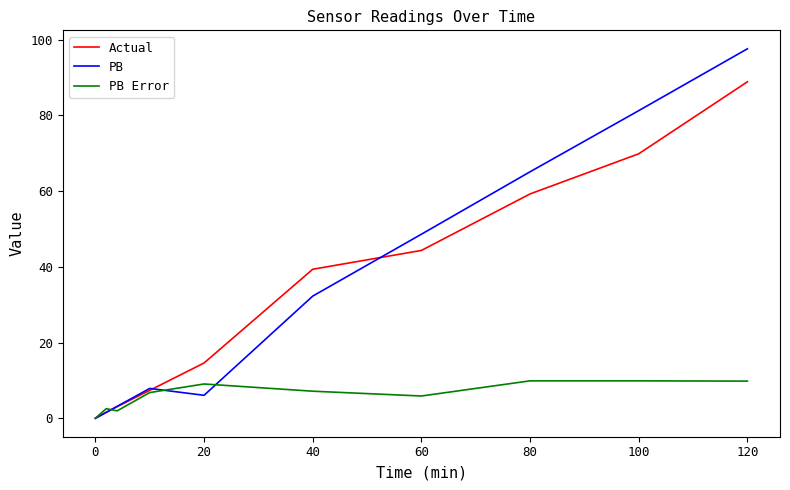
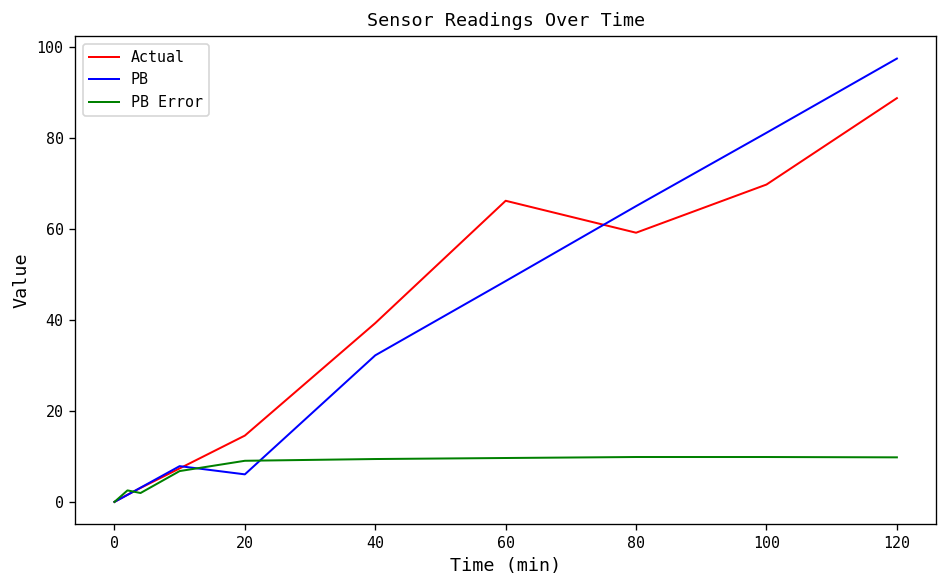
  {
    "Actual": {
      "20": 15,
      "40": 39,
-     "60": 44,
+     "60": 66,
      "80": 59,
      "100": 70,
      "120": 89
    },
    "PB": {
      "20": 6,
      "40": 32,
      "60": 49,
      "80": 65,
      "100": 81,
      "120": 98
    },
    "PB Error": {
      "20": 9,
-     "40": 7,
-     "60": 6,
+     "40": 9,
+     "60": 10,
      "80": 10,
      "100": 10,
      "120": 10
    }
  }
